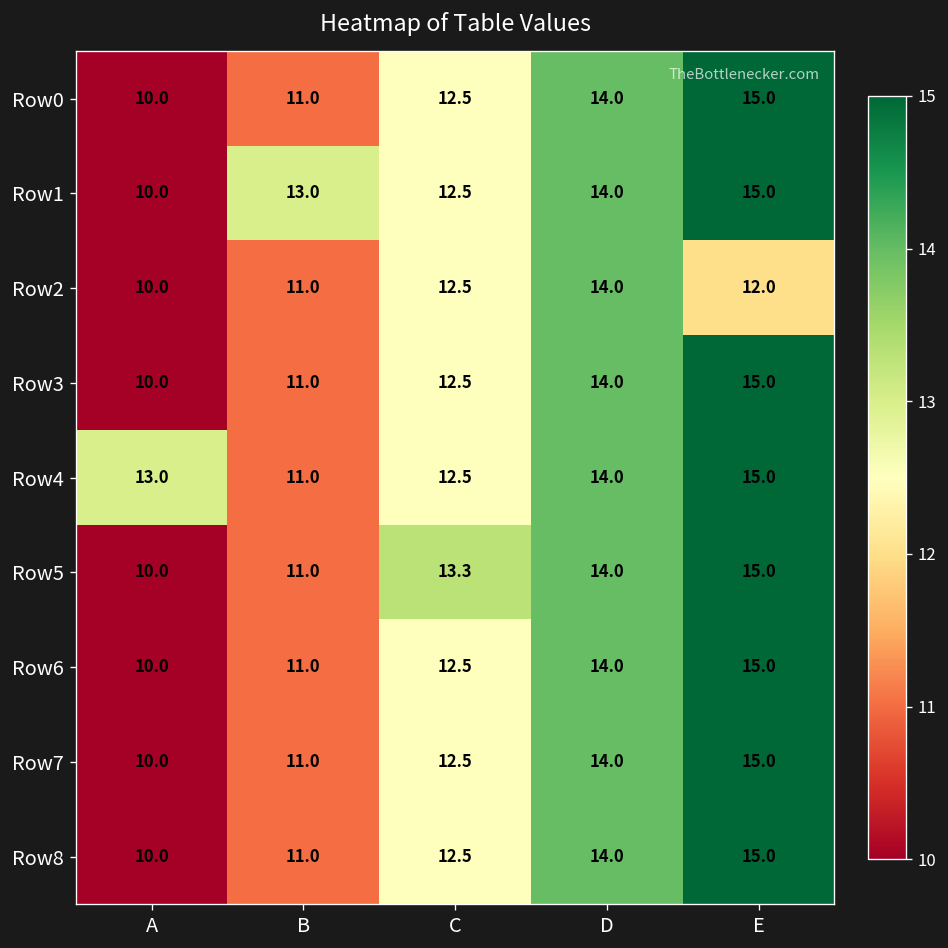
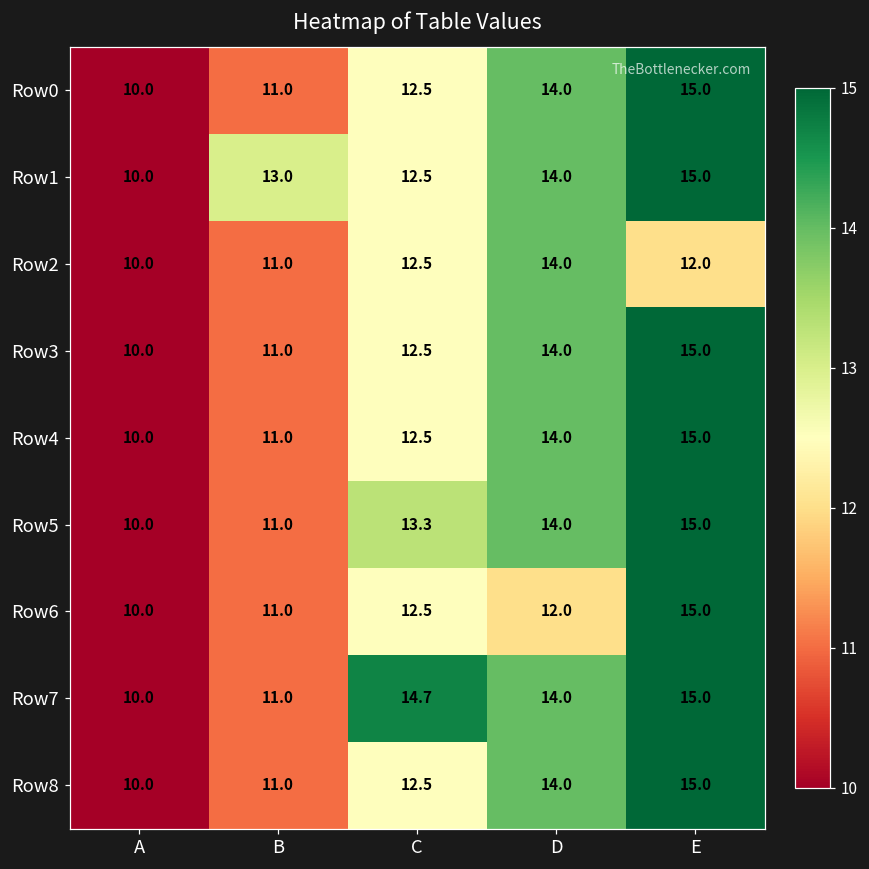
  {
    "Row0": {
      "A": 10.0,
      "B": 11.0,
      "C": 12.5,
      "D": 14.0
    },
    "Row1": {
      "A": 10.0,
      "B": 13.0,
      "C": 12.5,
      "D": 14.0,
      "E": 15.0
    },
    "Row2": {
      "A": 10.0,
      "B": 11.0,
      "C": 12.5,
      "D": 14.0,
      "E": 12.0
    },
    "Row3": {
      "A": 10.0,
      "B": 11.0,
      "C": 12.5,
      "D": 14.0,
      "E": 15.0
    },
    "Row4": {
-     "A": 13.0,
+     "A": 10.0,
      "B": 11.0,
      "C": 12.5,
      "D": 14.0,
      "E": 15.0
    },
    "Row5": {
      "A": 10.0,
      "B": 11.0,
      "C": 13.3,
      "D": 14.0,
      "E": 15.0
    },
    "Row6": {
      "A": 10.0,
      "B": 11.0,
      "C": 12.5,
-     "D": 14.0,
+     "D": 12.0,
      "E": 15.0
    },
    "Row7": {
      "A": 10.0,
      "B": 11.0,
-     "C": 12.5,
+     "C": 14.7,
      "D": 14.0,
      "E": 15.0
    },
    "Row8": {
      "A": 10.0,
      "B": 11.0,
      "C": 12.5,
      "D": 14.0,
      "E": 15.0
    }
  }
